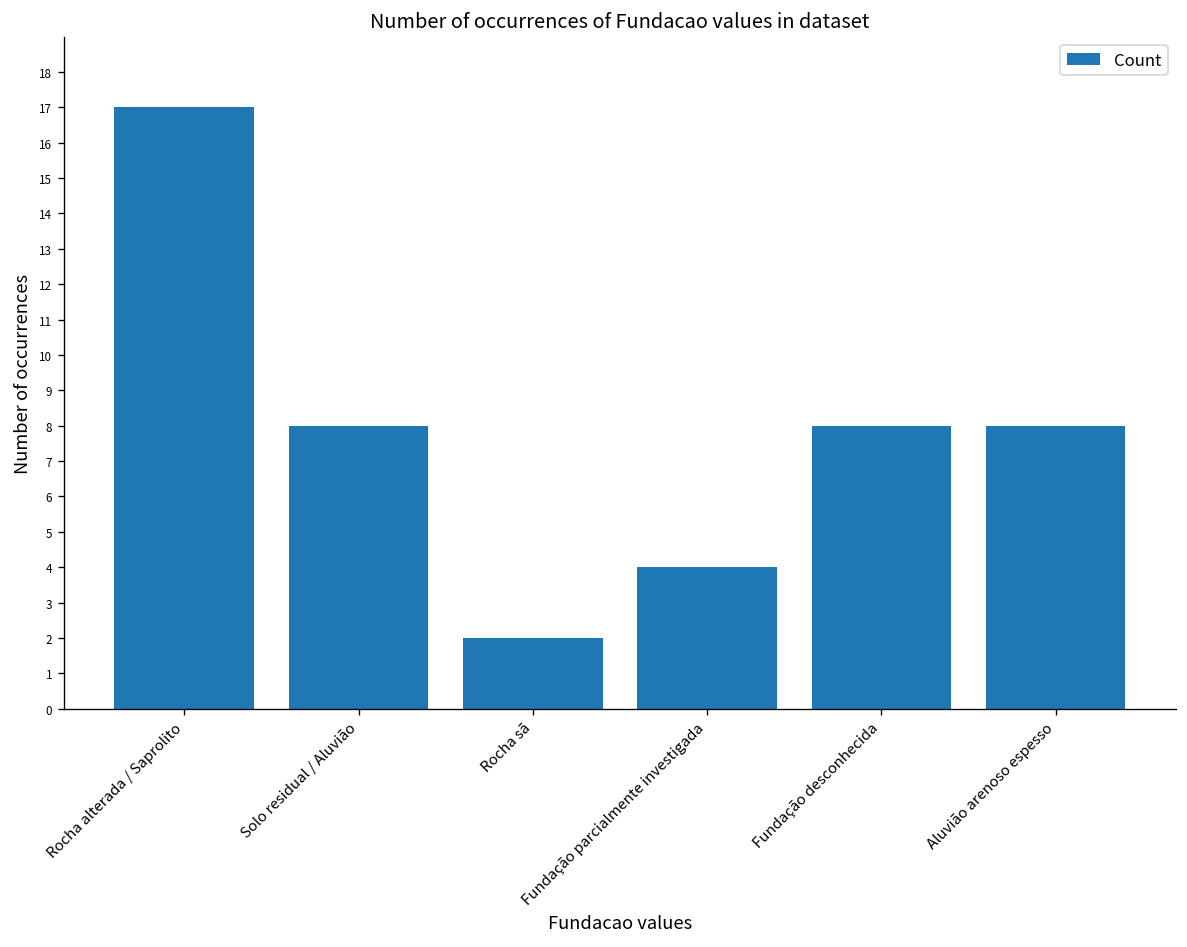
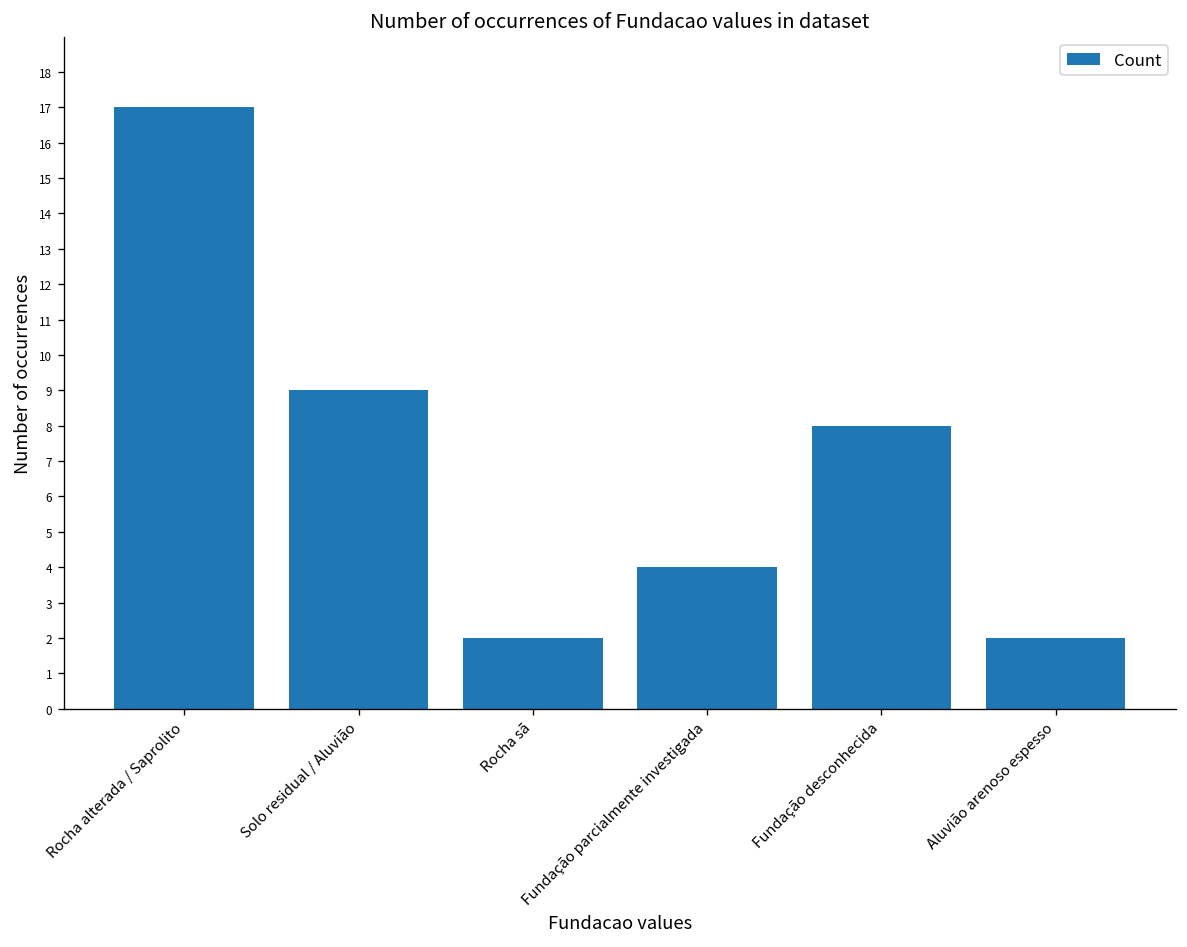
  {
    "Rocha alterada / Saprolito": 17,
-   "Solo residual / Aluvião": 8,
+   "Solo residual / Aluvião": 9,
    "Rocha sã": 2,
    "Fundação parcialmente investigada": 4,
    "Fundação desconhecida": 8,
-   "Aluvião arenoso espesso": 8
+   "Aluvião arenoso espesso": 2
  }
